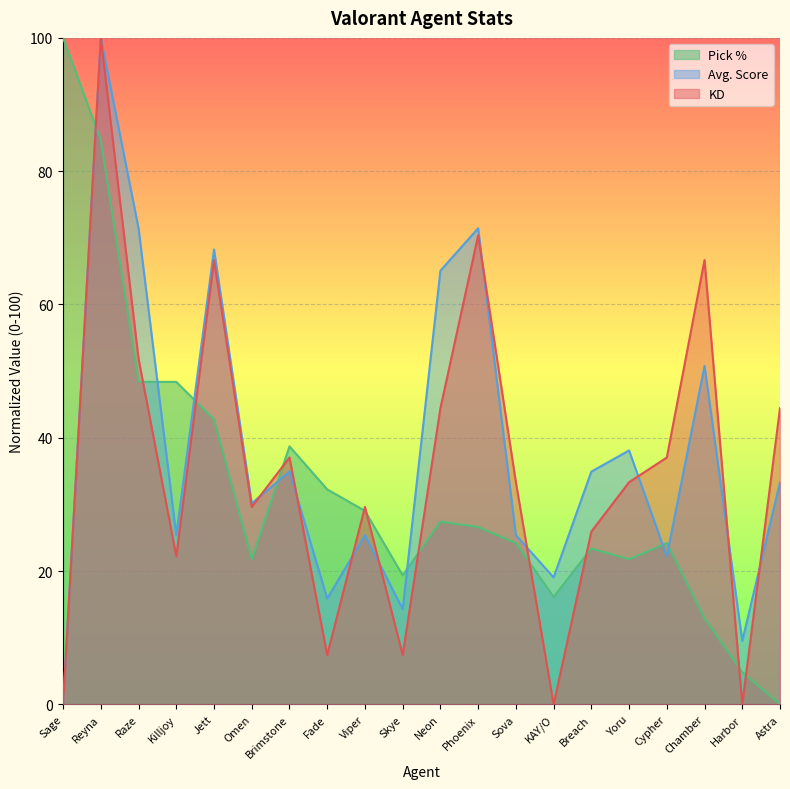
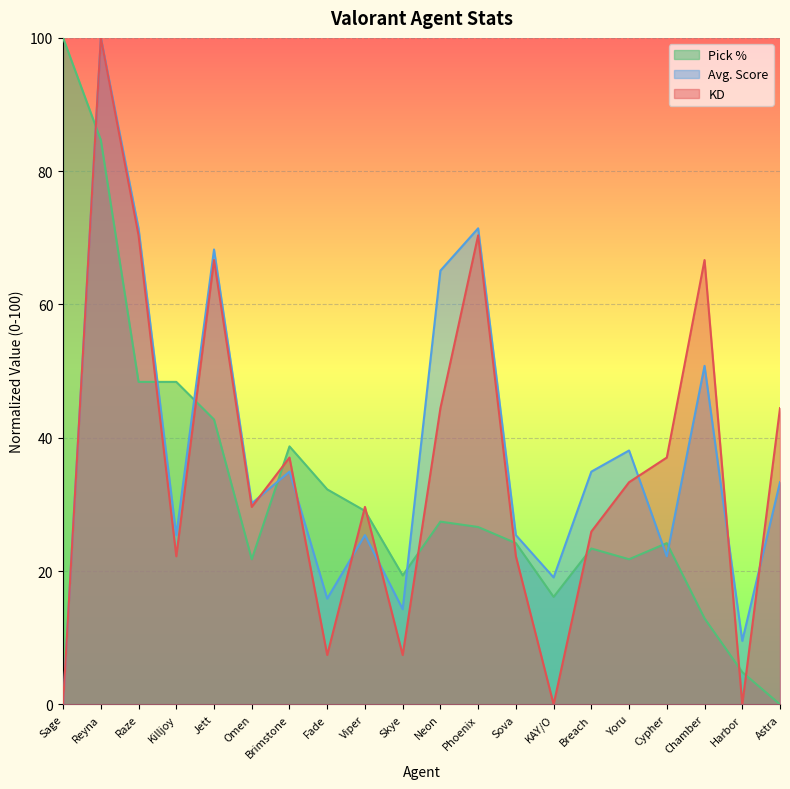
  {
    "Pick %": {
      "Sage": 100,
      "Reyna": 85,
      "Raze": 48,
      "Killjoy": 48,
      "Jett": 43,
      "Omen": 22,
      "Brimstone": 39,
      "Fade": 32,
      "Viper": 29,
      "Skye": 19,
      "Neon": 27,
      "Phoenix": 27,
      "Sova": 24,
      "KAY/O": 16,
      "Breach": 23,
      "Yoru": 22,
      "Cypher": 24,
      "Chamber": 13,
      "Harbor": 5,
      "Astra": 0
    },
    "Avg. Score": {
      "Raze": 71,
      "Killjoy": 25,
      "Jett": 68,
      "Omen": 30,
      "Brimstone": 35,
      "Fade": 16,
      "Viper": 25,
      "Skye": 14,
      "Neon": 65,
      "Phoenix": 71,
      "Sova": 25,
      "KAY/O": 19,
      "Breach": 35,
      "Yoru": 38,
      "Cypher": 22,
      "Chamber": 51,
      "Harbor": 10,
      "Astra": 33
    },
    "KD": {
-     "Raze": 52,
+     "Raze": 70,
      "Killjoy": 22,
      "Jett": 67,
      "Omen": 30,
      "Brimstone": 37,
      "Fade": 7,
      "Viper": 30,
      "Skye": 7,
      "Neon": 44,
      "Phoenix": 70,
-     "Sova": 33,
+     "Sova": 22,
      "KAY/O": 0,
      "Breach": 26,
      "Yoru": 33,
      "Cypher": 37,
      "Chamber": 67,
      "Harbor": 0,
      "Astra": 44
    }
  }
